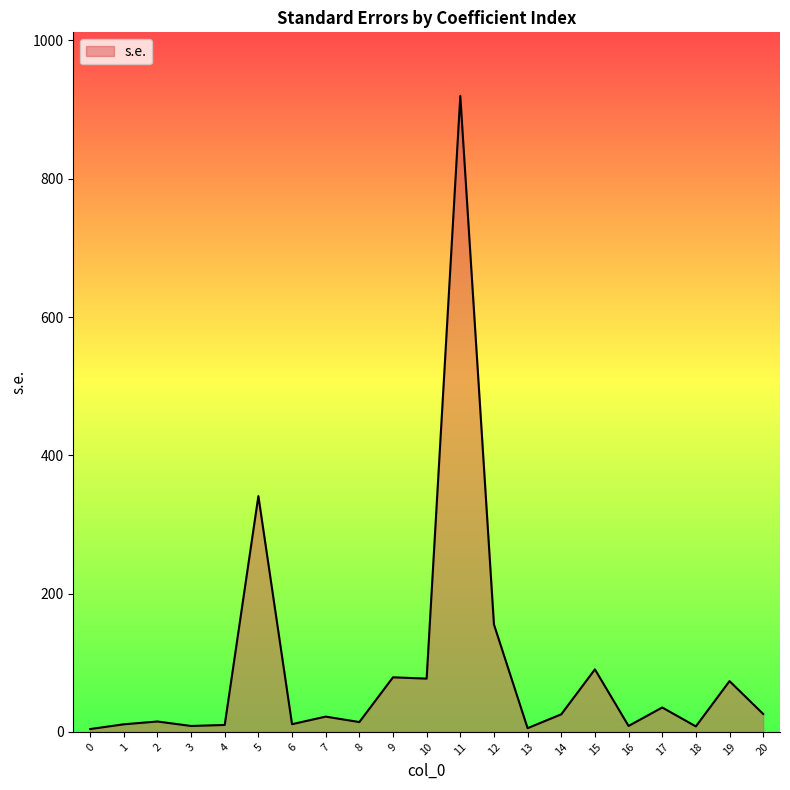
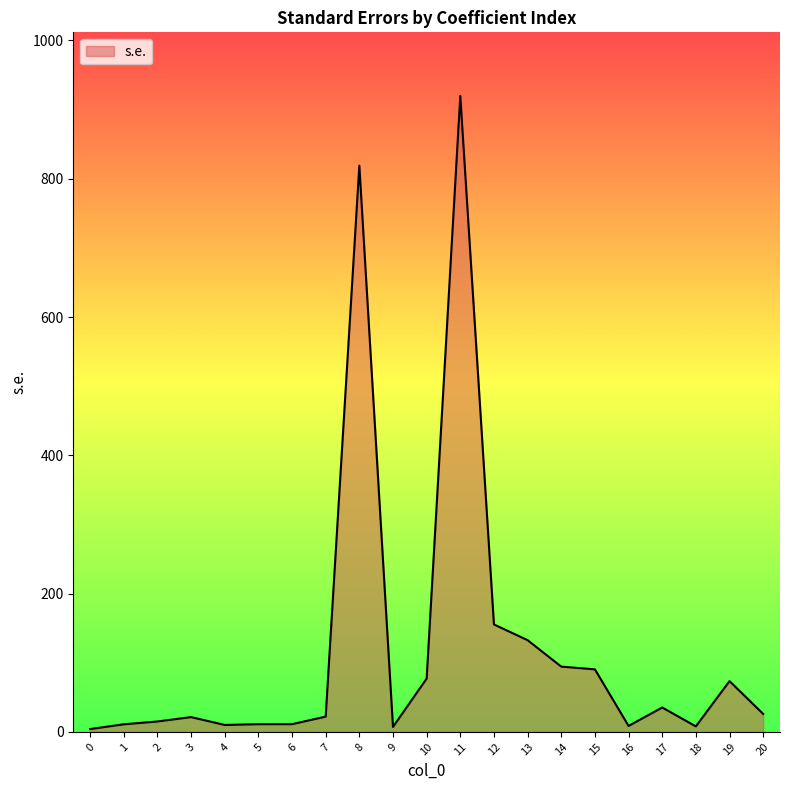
  {
    "0": 0,
    "1": 10,
    "2": 20,
-   "3": 10,
+   "3": 20,
    "4": 10,
-   "5": 340,
+   "5": 10,
    "6": 10,
    "7": 20,
-   "8": 10,
-   "9": 80,
+   "8": 820,
+   "9": 10,
    "10": 80,
    "11": 920,
    "12": 160,
-   "13": 10,
-   "14": 30,
+   "13": 130,
+   "14": 90,
    "15": 90,
    "16": 10,
    "17": 40,
    "18": 10,
    "19": 70,
    "20": 30
  }
